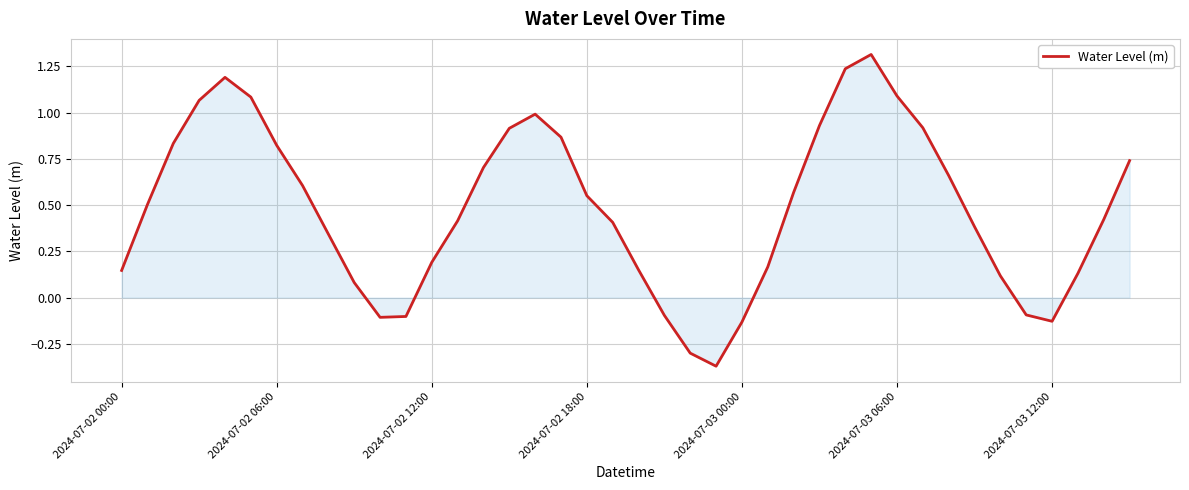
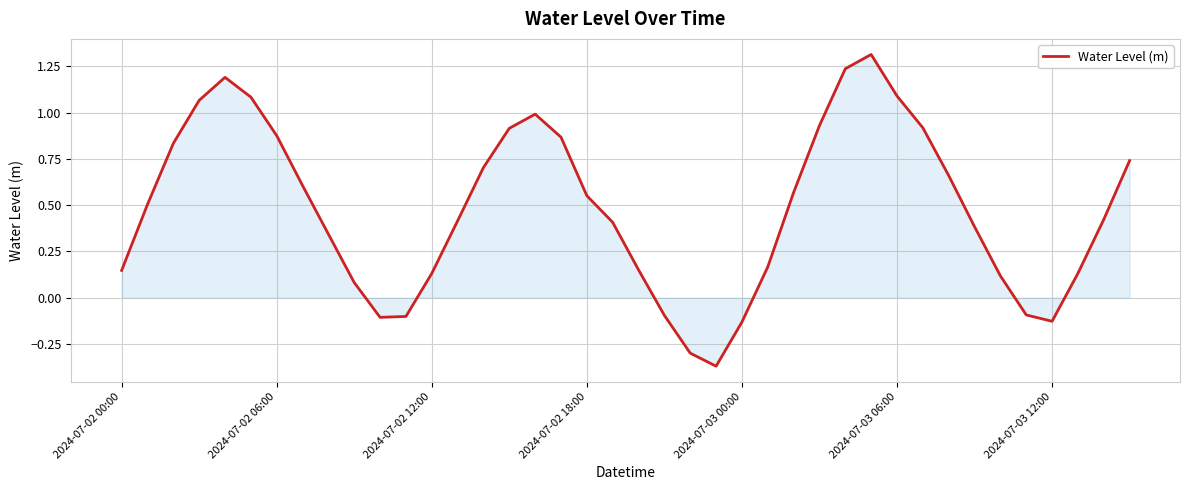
  {
    "Water Level (m)": {
-     "2024-07-02 06:00": 0.82,
-     "2024-07-02 12:00": 0.19,
+     "2024-07-02 06:00": 0.88,
+     "2024-07-02 12:00": 0.13,
      "2024-07-03 00:00": -0.13,
      "2024-07-03 12:00": -0.13
    }
  }
